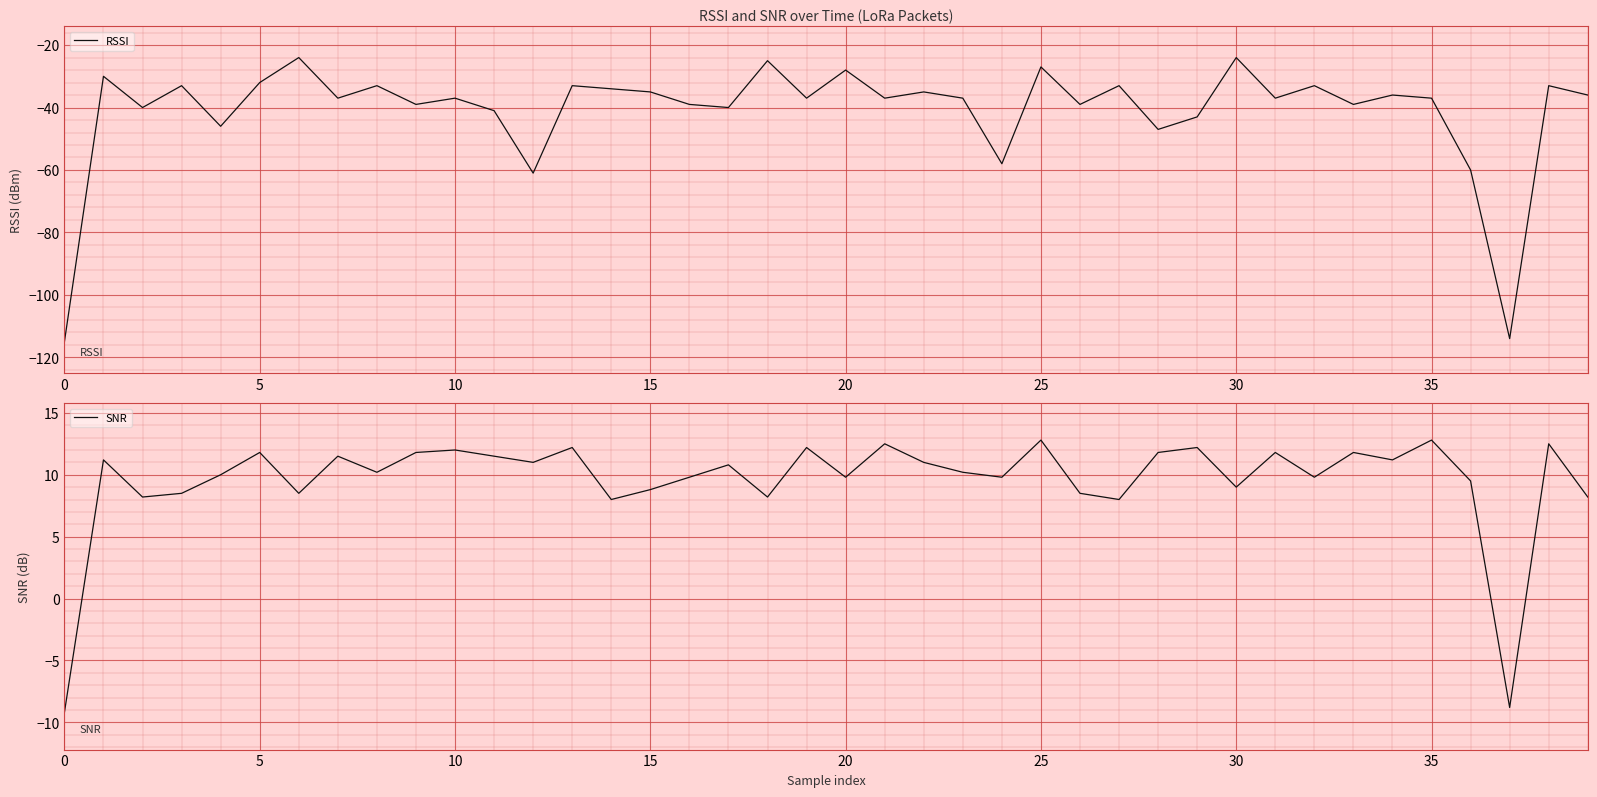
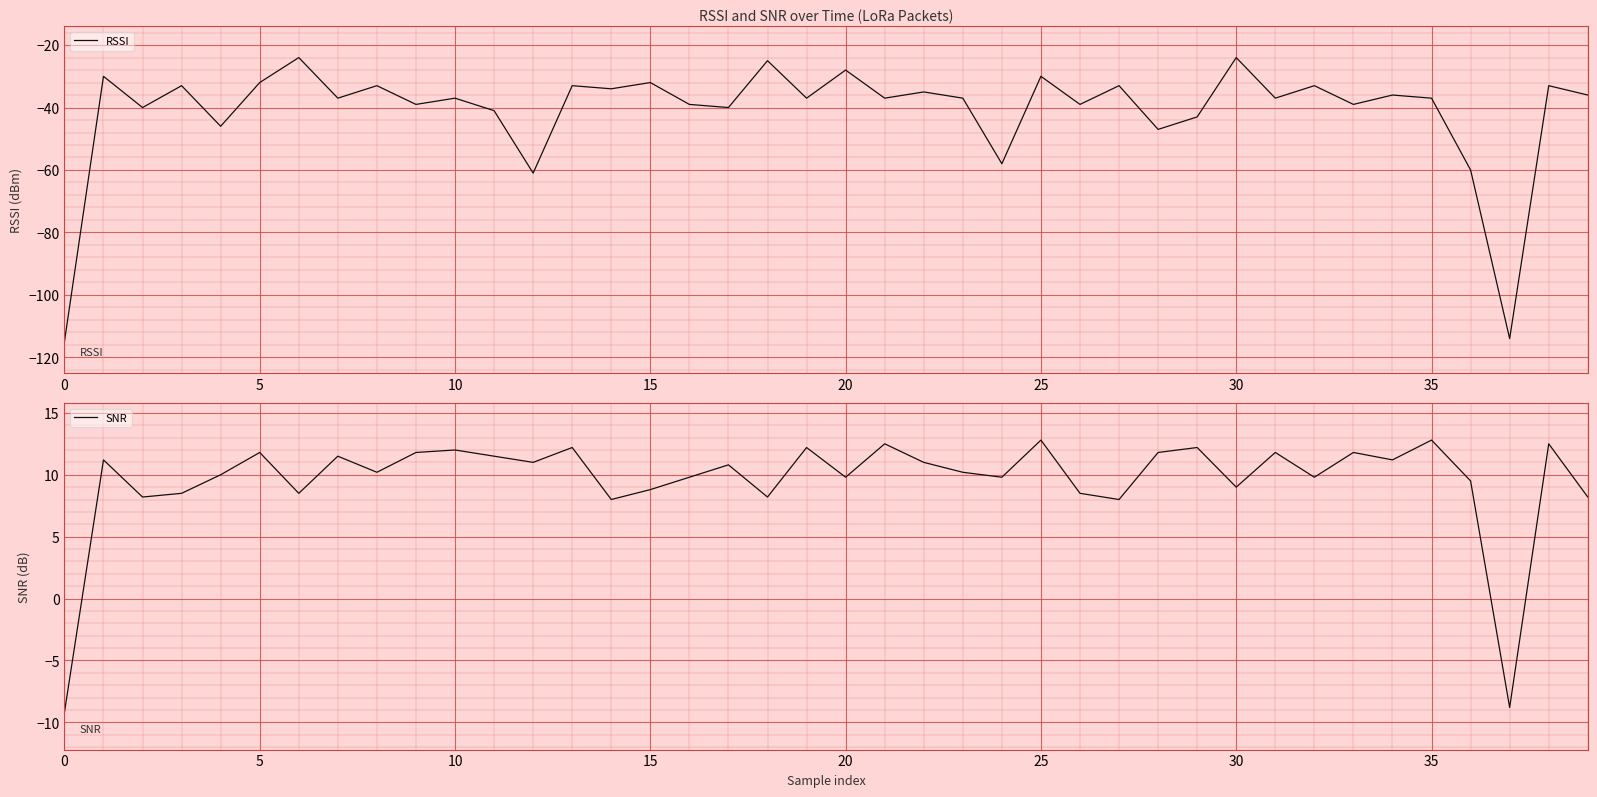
  {
    "RSSI and SNR over Time (LoRa Packets)": {
      "0": -115,
      "5": -32,
      "10": -37,
-     "15": -35,
+     "15": -32,
      "20": -28,
-     "25": -27,
+     "25": -30,
      "30": -24,
      "35": -37
    }
  }
